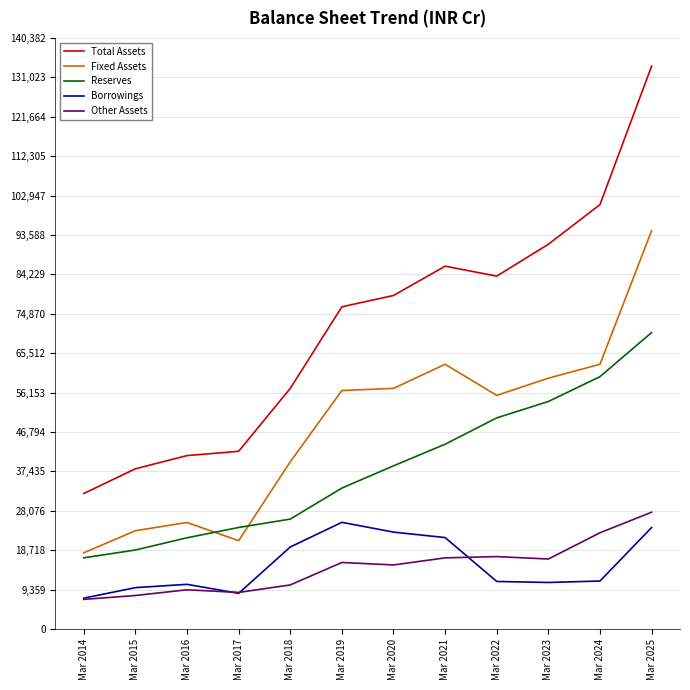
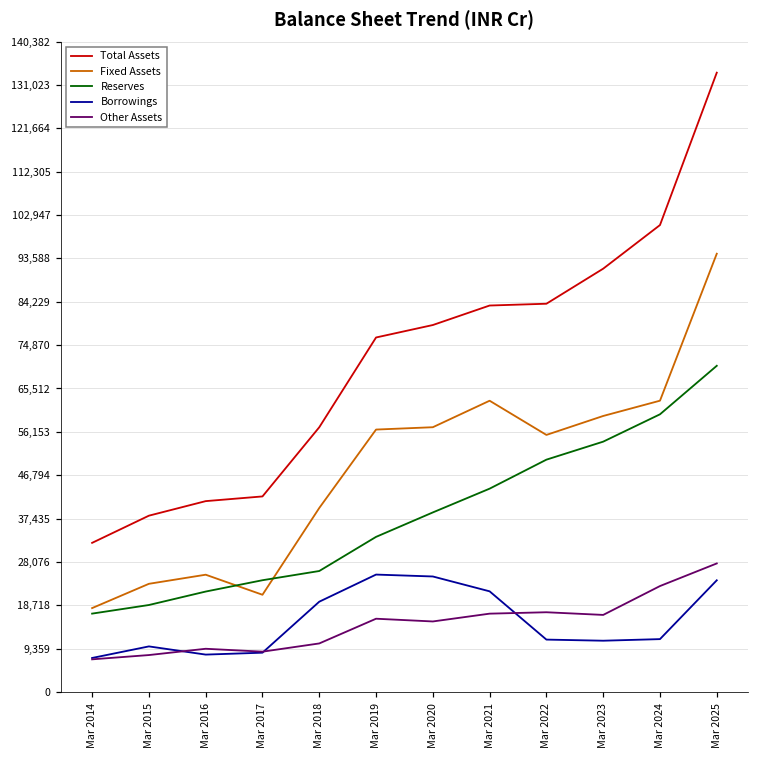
  {
    "Total Assets": {
      "Mar 2014": "32,000",
      "Mar 2015": "38,000",
      "Mar 2016": "41,000",
      "Mar 2017": "42,000",
      "Mar 2018": "57,000",
      "Mar 2019": "77,000",
      "Mar 2020": "79,000",
-     "Mar 2021": "86,000",
+     "Mar 2021": "83,000",
      "Mar 2022": "84,000",
      "Mar 2023": "91,000",
      "Mar 2024": "101,000",
      "Mar 2025": "134,000"
    },
    "Fixed Assets": {
      "Mar 2014": "18,000",
      "Mar 2015": "23,000",
      "Mar 2016": "25,000",
      "Mar 2017": "21,000",
      "Mar 2018": "40,000",
      "Mar 2019": "57,000",
      "Mar 2020": "57,000",
      "Mar 2021": "63,000",
      "Mar 2022": "55,000",
      "Mar 2023": "60,000",
      "Mar 2024": "63,000",
      "Mar 2025": "95,000"
    },
    "Reserves": {
      "Mar 2014": "17,000",
      "Mar 2015": "19,000",
      "Mar 2016": "22,000",
      "Mar 2017": "24,000",
      "Mar 2018": "26,000",
      "Mar 2019": "33,000",
      "Mar 2020": "39,000",
      "Mar 2021": "44,000",
      "Mar 2022": "50,000",
      "Mar 2023": "54,000",
      "Mar 2024": "60,000",
      "Mar 2025": "70,000"
    },
    "Borrowings": {
      "Mar 2015": "10,000",
-     "Mar 2016": "11,000",
+     "Mar 2016": "8,000",
      "Mar 2018": "19,000",
      "Mar 2019": "25,000",
-     "Mar 2020": "23,000",
+     "Mar 2020": "25,000",
      "Mar 2021": "22,000",
      "Mar 2022": "11,000",
      "Mar 2023": "11,000",
      "Mar 2024": "11,000",
      "Mar 2025": "24,000"
    },
    "Other Assets": {
      "Mar 2015": "8,000",
      "Mar 2016": "9,000",
      "Mar 2018": "10,000",
      "Mar 2019": "16,000",
      "Mar 2020": "15,000",
      "Mar 2021": "17,000",
      "Mar 2022": "17,000",
      "Mar 2023": "17,000",
      "Mar 2024": "23,000",
      "Mar 2025": "28,000"
    }
  }
